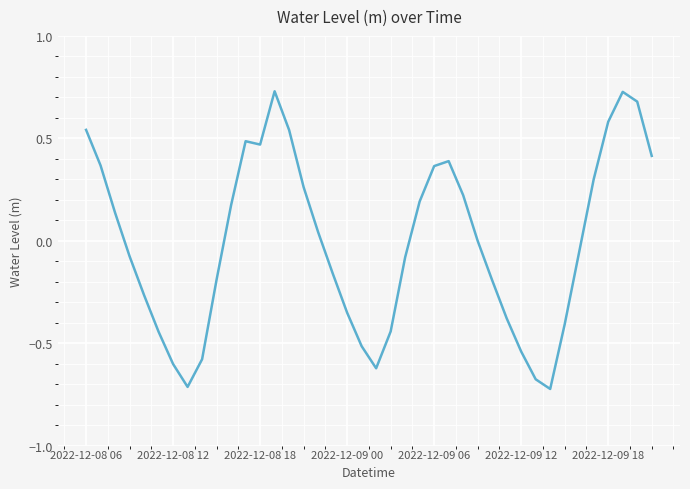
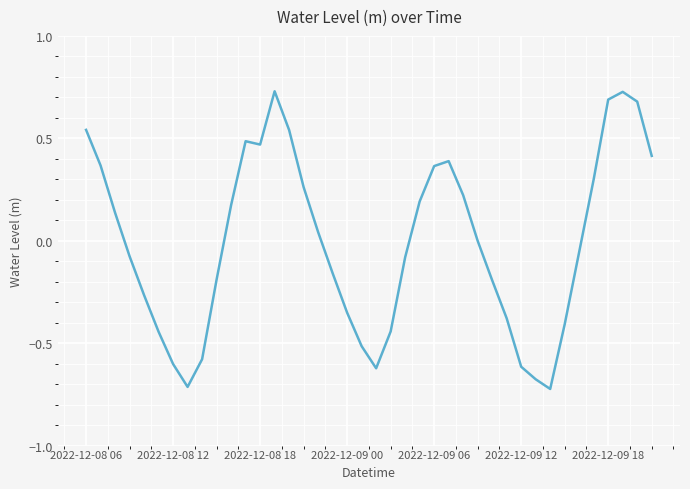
  {
    "2022-12-08 06": 0.54,
    "2022-12-08 12": -0.60,
    "2022-12-08 18": 0.47,
    "2022-12-09 00": -0.35,
    "2022-12-09 06": 0.36,
-   "2022-12-09 12": -0.54,
-   "2022-12-09 18": 0.58
+   "2022-12-09 12": -0.62,
+   "2022-12-09 18": 0.69
  }
